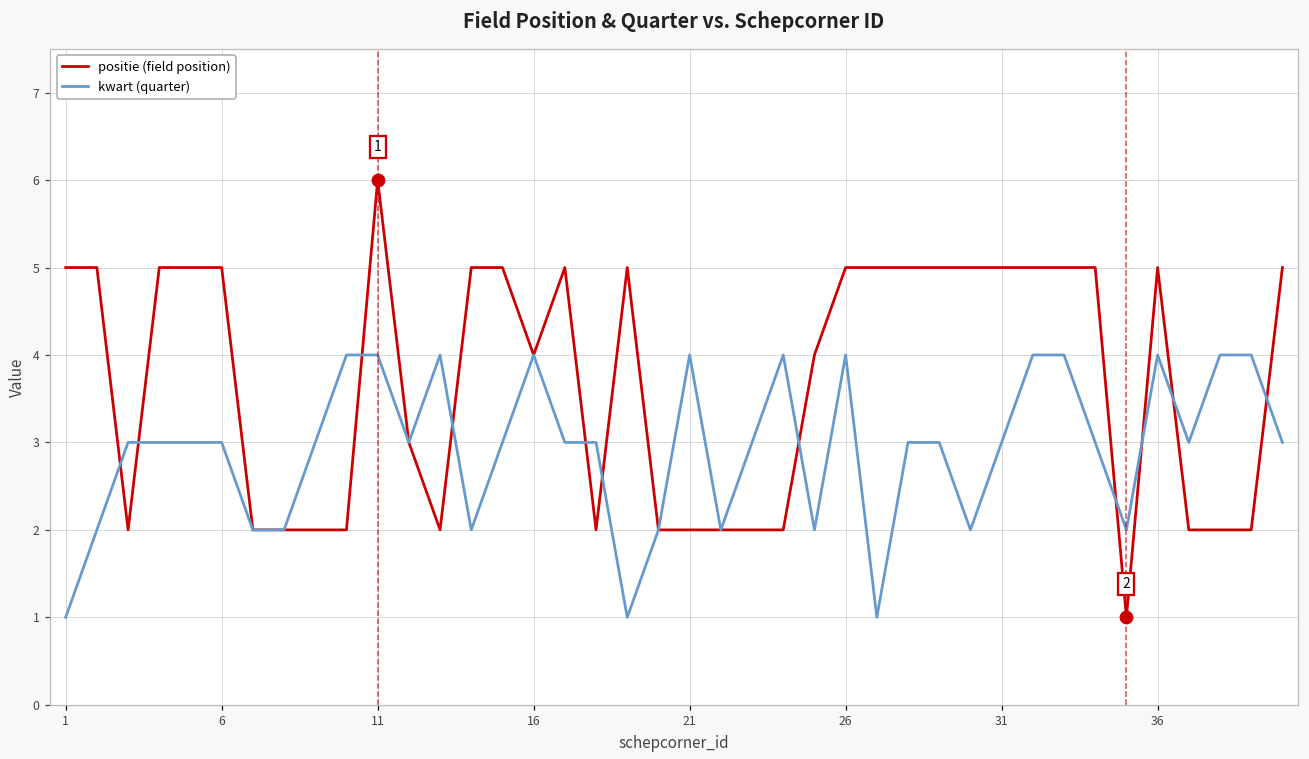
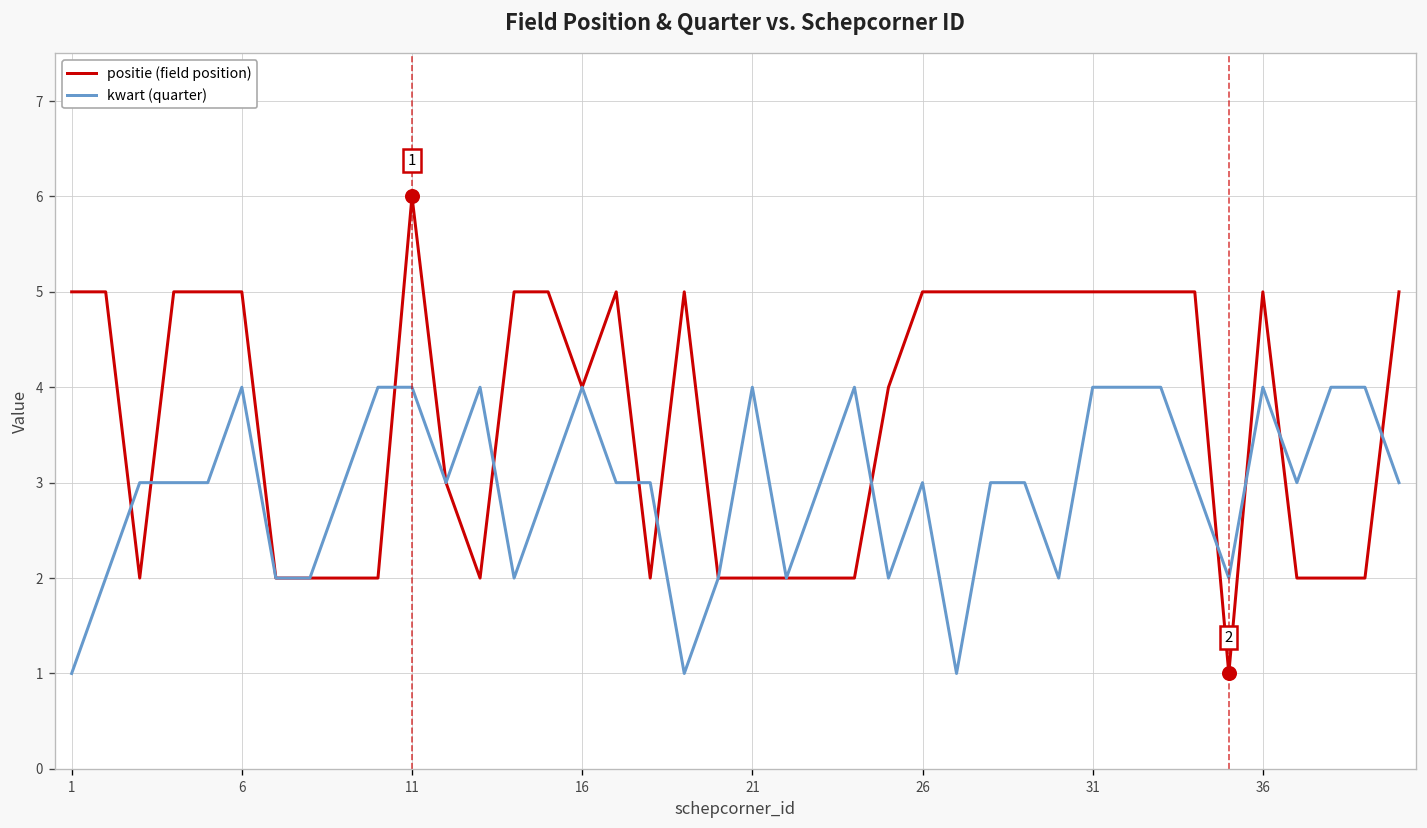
  {
    "kwart (quarter)": {
      "1": 1,
-     "6": 3,
+     "6": 4,
      "11": 4,
      "21": 4,
-     "26": 4,
-     "31": 3,
+     "26": 3,
+     "31": 4,
      "36": 4
    }
  }
